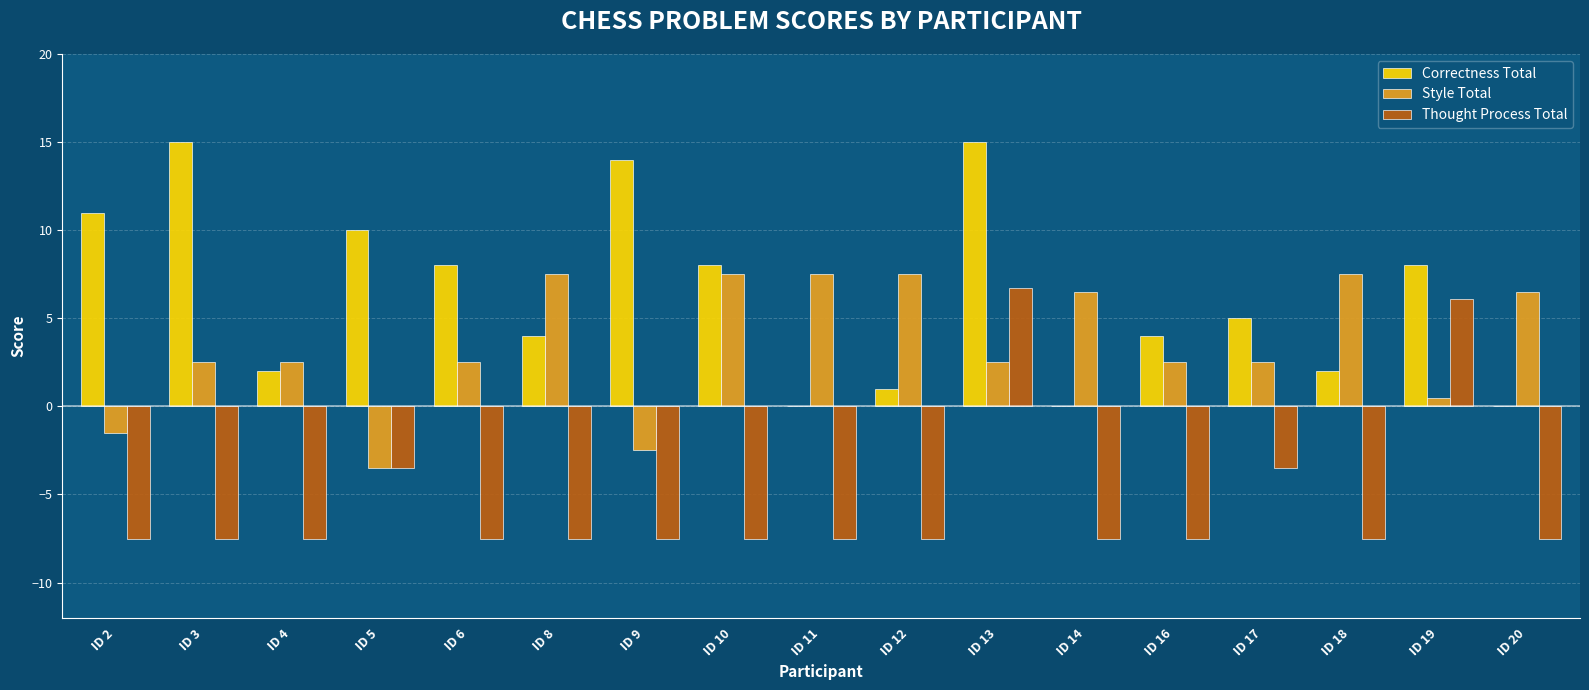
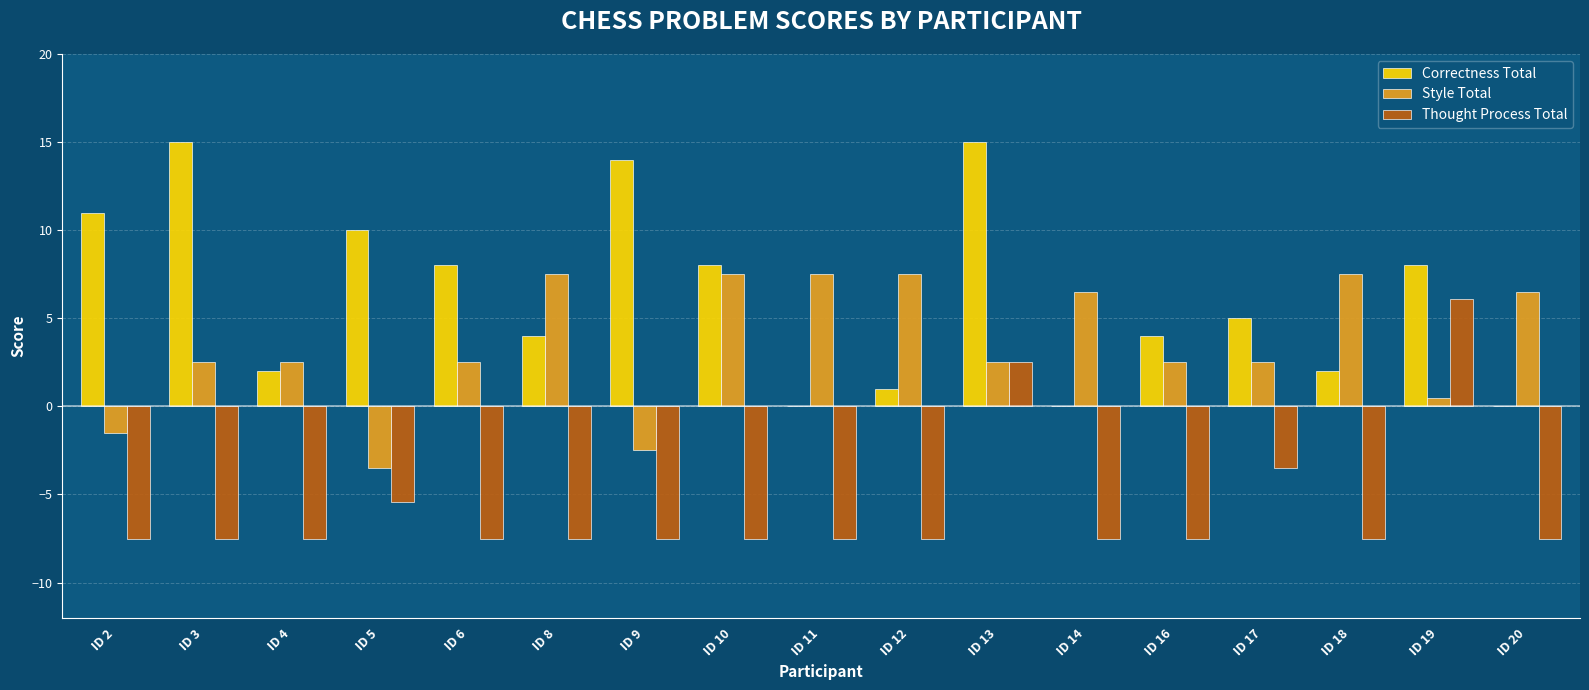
  {
    "Correctness Total": {
      "ID 2": 11.0,
      "ID 3": 15.0,
      "ID 4": 2.0,
      "ID 5": 10.0,
      "ID 6": 8.0,
      "ID 8": 4.0,
      "ID 9": 14.0,
      "ID 10": 8.0,
      "ID 11": 0.0,
      "ID 12": 1.0,
      "ID 13": 15.0,
      "ID 14": 0.0,
      "ID 16": 4.0,
      "ID 17": 5.0,
      "ID 18": 2.0,
      "ID 19": 8.0,
      "ID 20": 0.0
    },
    "Style Total": {
      "ID 2": -1.5,
      "ID 3": 2.5,
      "ID 4": 2.5,
      "ID 5": -3.5,
      "ID 6": 2.5,
      "ID 8": 7.5,
      "ID 9": -2.5,
      "ID 10": 7.5,
      "ID 11": 7.5,
      "ID 12": 7.5,
      "ID 13": 2.5,
      "ID 14": 6.5,
      "ID 16": 2.5,
      "ID 17": 2.5,
      "ID 18": 7.5,
      "ID 19": 0.5,
      "ID 20": 6.5
    },
    "Thought Process Total": {
      "ID 2": -7.5,
      "ID 3": -7.5,
      "ID 4": -7.5,
-     "ID 5": -3.5,
+     "ID 5": -5.4,
      "ID 6": -7.5,
      "ID 8": -7.5,
      "ID 9": -7.5,
      "ID 10": -7.5,
      "ID 11": -7.5,
      "ID 12": -7.5,
-     "ID 13": 6.7,
+     "ID 13": 2.5,
      "ID 14": -7.5,
      "ID 16": -7.5,
      "ID 17": -3.5,
      "ID 18": -7.5,
      "ID 19": 6.1,
      "ID 20": -7.5
    }
  }
